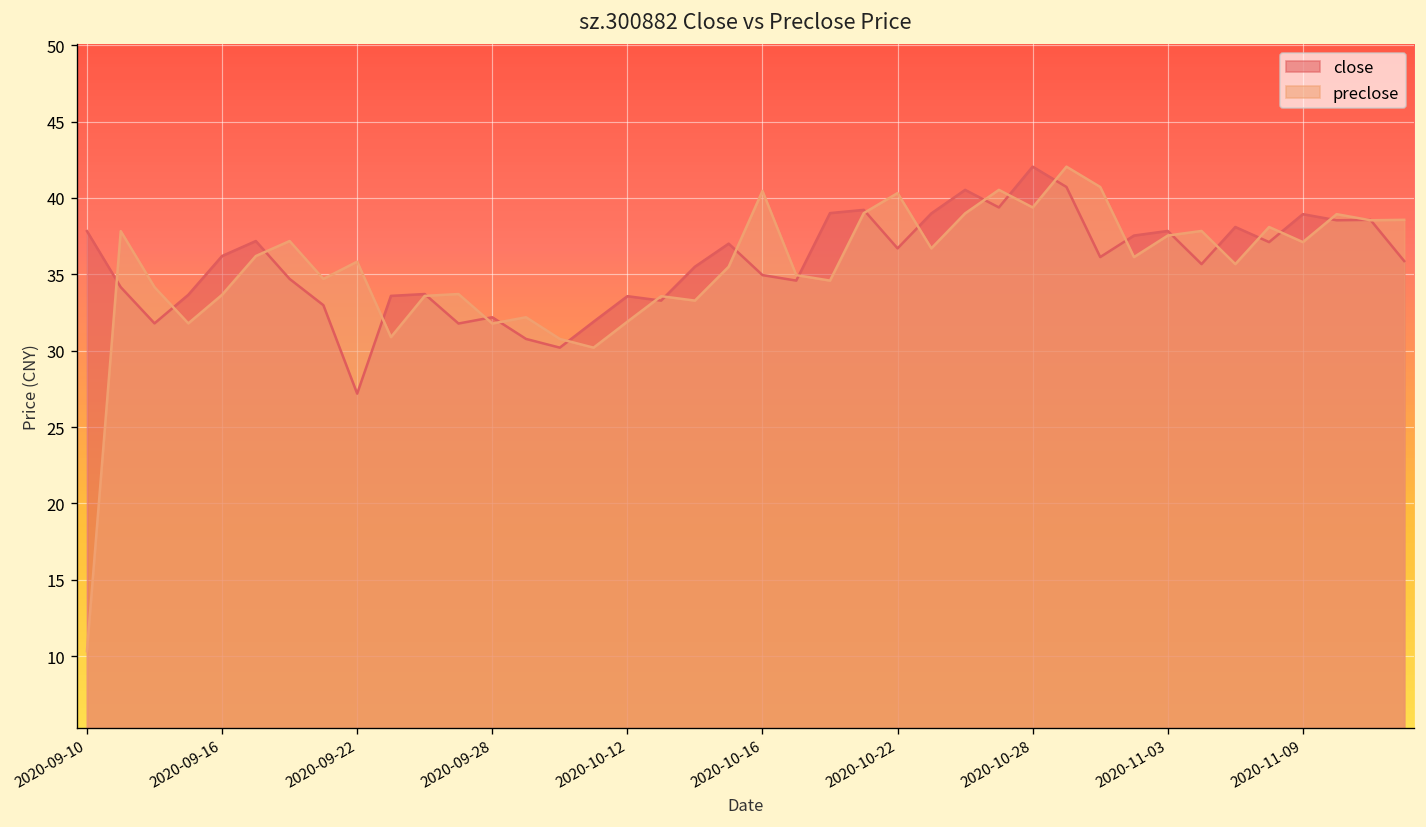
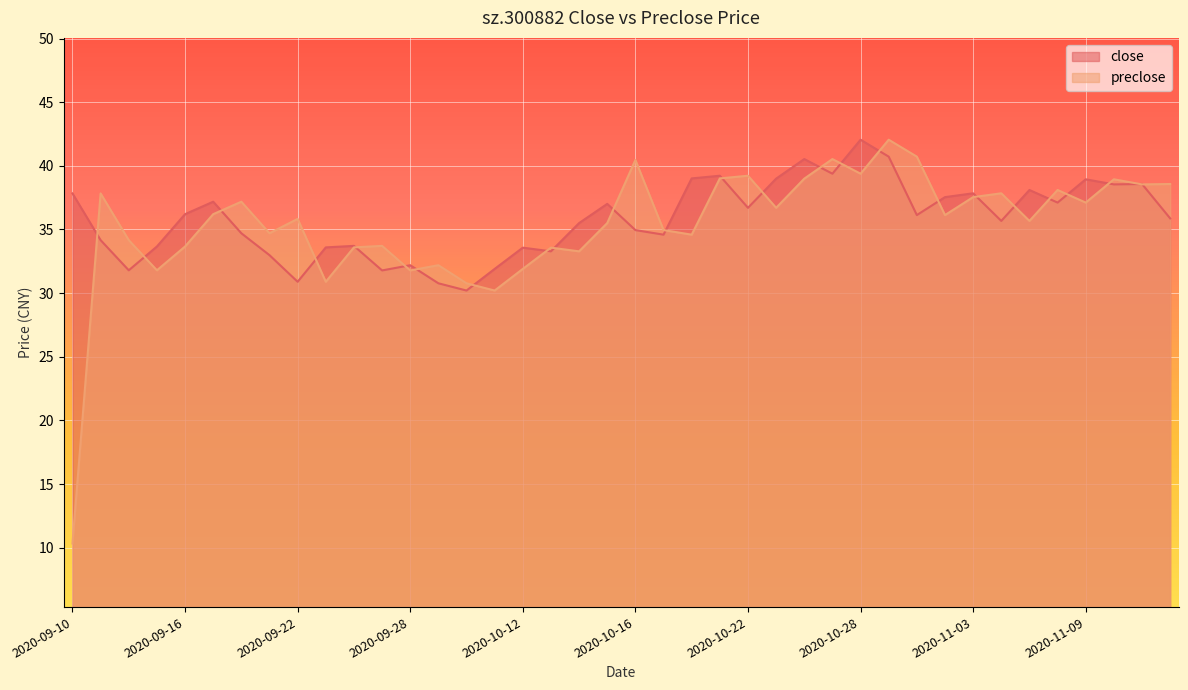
  {
    "close": {
      "2020-09-10": 37.8,
      "2020-09-16": 36.2,
-     "2020-09-22": 27.2,
+     "2020-09-22": 30.9,
      "2020-09-28": 32.2,
      "2020-10-12": 33.6,
      "2020-10-16": 35.0,
      "2020-10-22": 36.7,
      "2020-10-28": 42.1,
      "2020-11-03": 37.8,
      "2020-11-09": 38.9
    },
    "preclose": {
      "2020-09-10": 10.3,
      "2020-09-16": 33.7,
      "2020-09-22": 35.8,
      "2020-09-28": 31.8,
      "2020-10-12": 31.9,
      "2020-10-16": 40.5,
-     "2020-10-22": 40.3,
+     "2020-10-22": 39.2,
      "2020-10-28": 39.4,
      "2020-11-03": 37.5,
      "2020-11-09": 37.1
    }
  }
